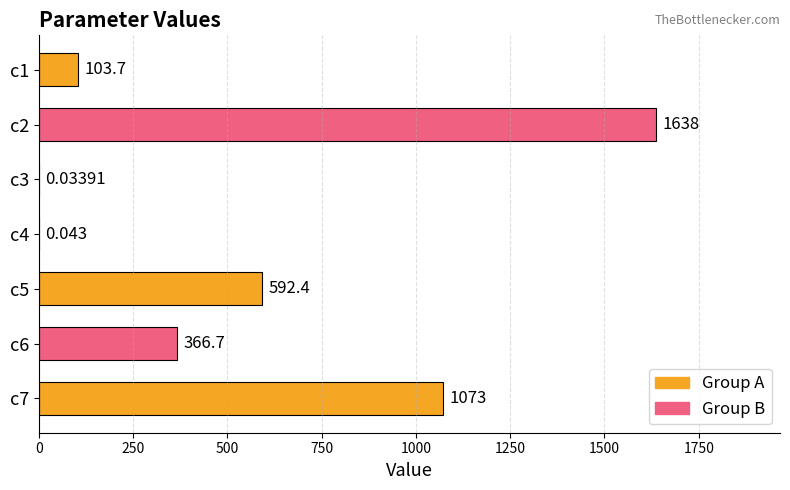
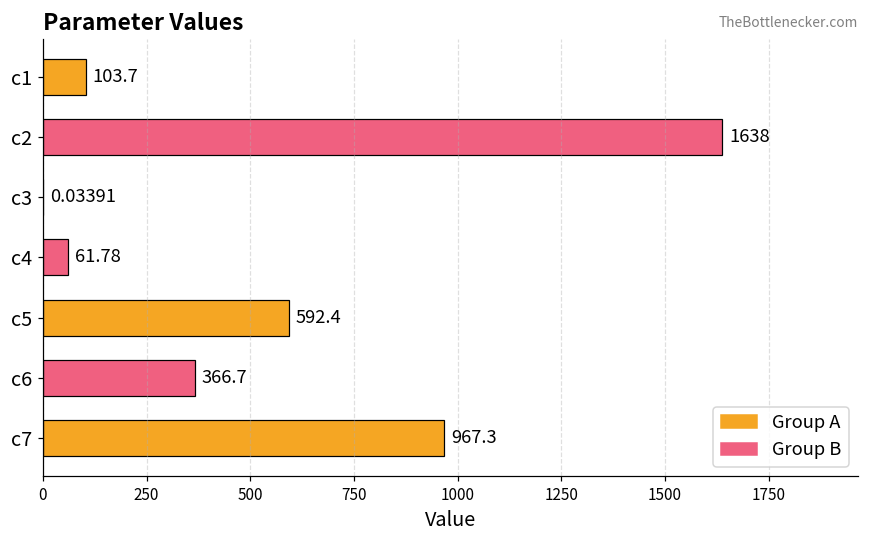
  {
    "c1": 103.7,
    "c2": 1638,
    "c3": 0.03391,
-   "c4": 0.043,
+   "c4": 61.78,
    "c5": 592.4,
    "c6": 366.7,
-   "c7": 1073
+   "c7": 967.3
  }
